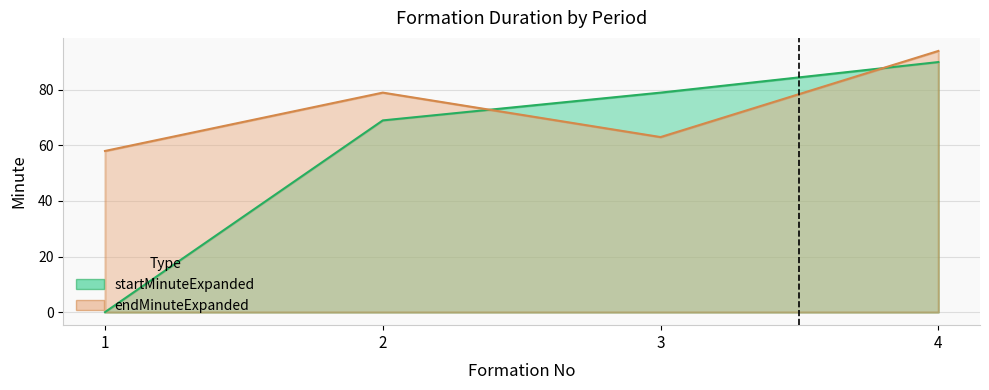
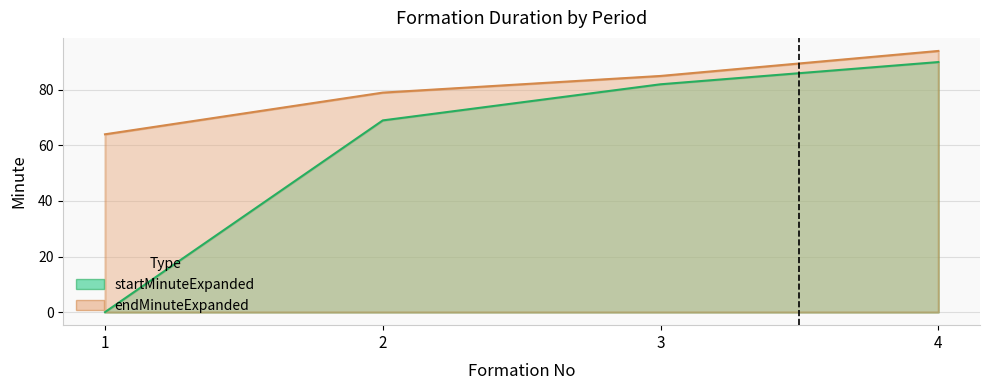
  {
    "startMinuteExpanded": {
      "1": 0,
      "2": 69,
-     "3": 79,
+     "3": 82,
      "4": 90
    },
    "endMinuteExpanded": {
-     "1": 58,
+     "1": 64,
      "2": 79,
-     "3": 63,
+     "3": 85,
      "4": 94
    }
  }
